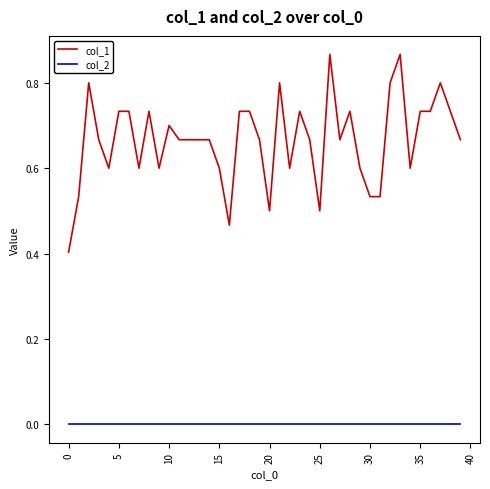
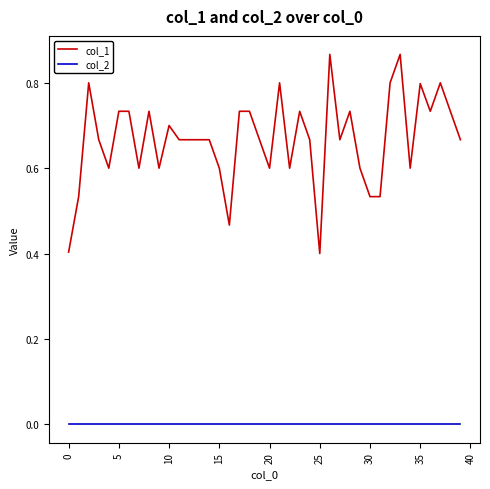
  {
    "col_1": {
      "0": 0.40,
      "5": 0.73,
      "10": 0.70,
      "15": 0.60,
-     "20": 0.5,
-     "25": 0.5,
+     "20": 0.6,
+     "25": 0.4,
      "30": 0.53,
-     "35": 0.73
+     "35": 0.80
    },
    "col_2": {
      "0": 0.00,
      "5": 0.00,
      "10": 0.00,
      "15": 0.00,
      "20": 0.00,
      "25": 0.00,
      "30": 0.00,
      "35": 0.00
    }
  }
